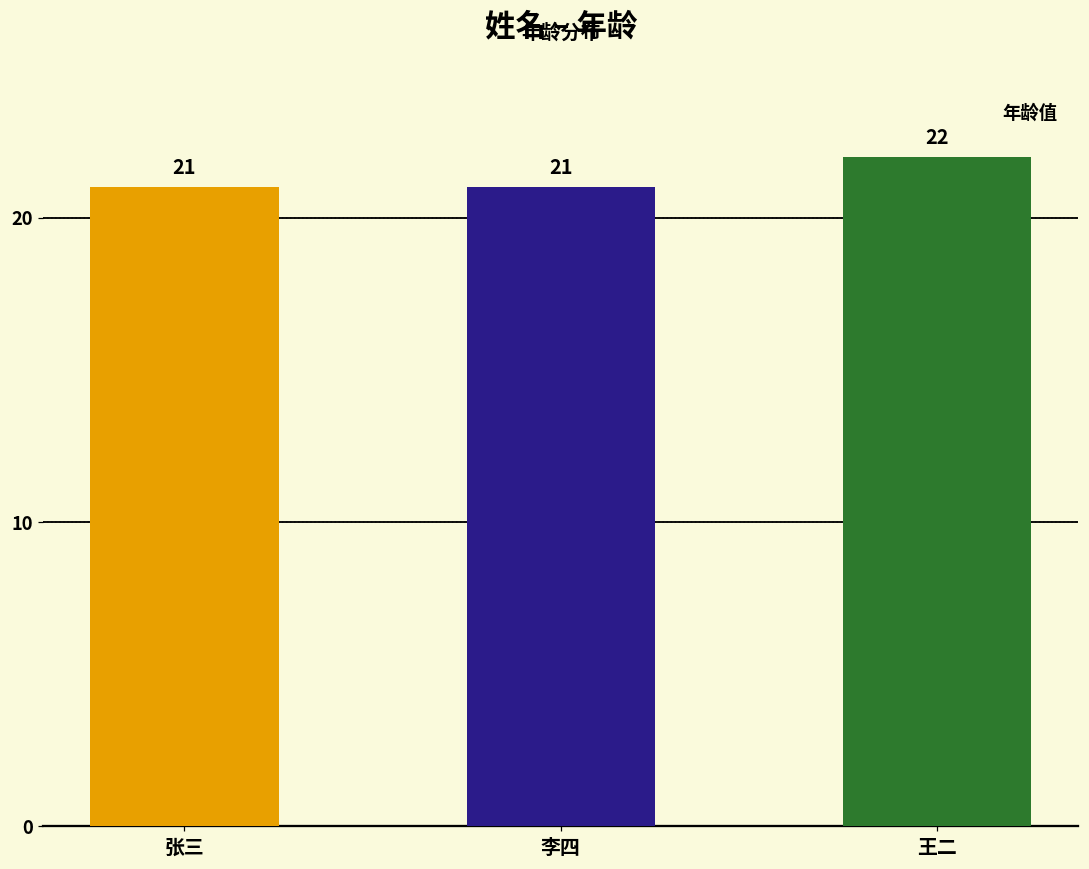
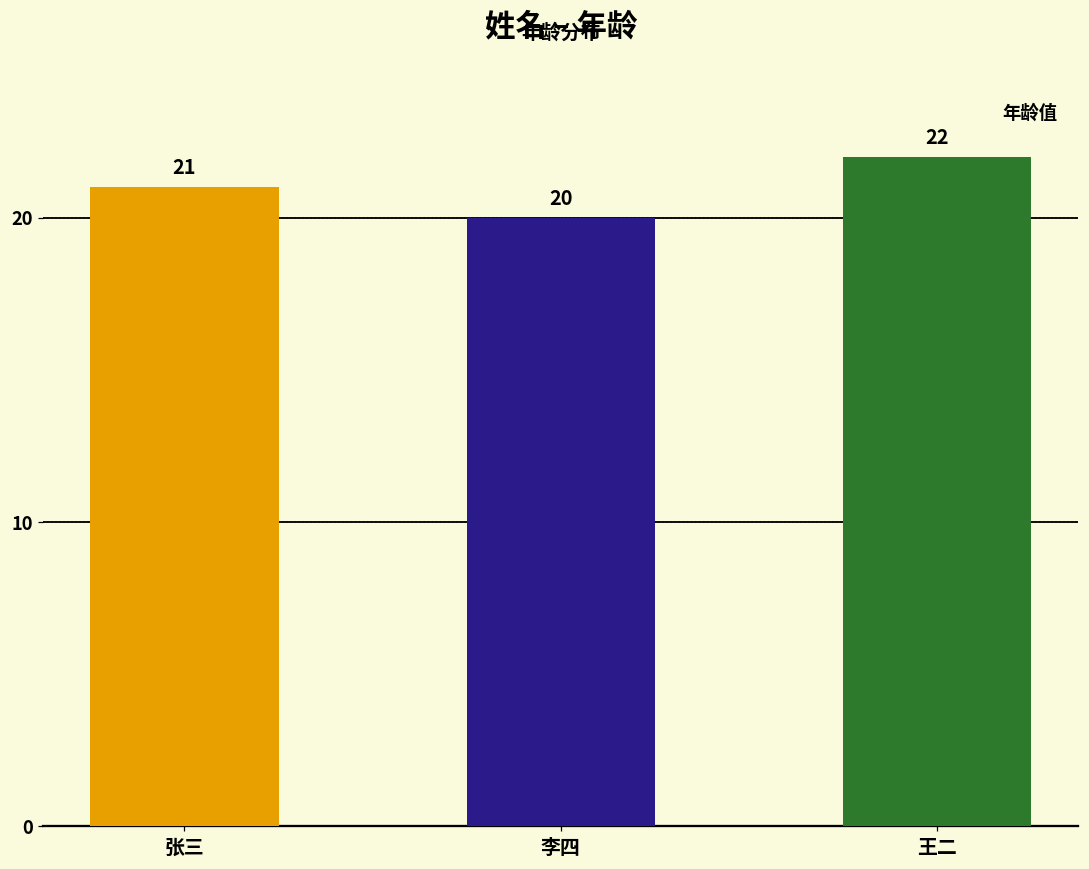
  {
    "张三": 21,
-   "李四": 21,
+   "李四": 20,
    "王二": 22
  }
